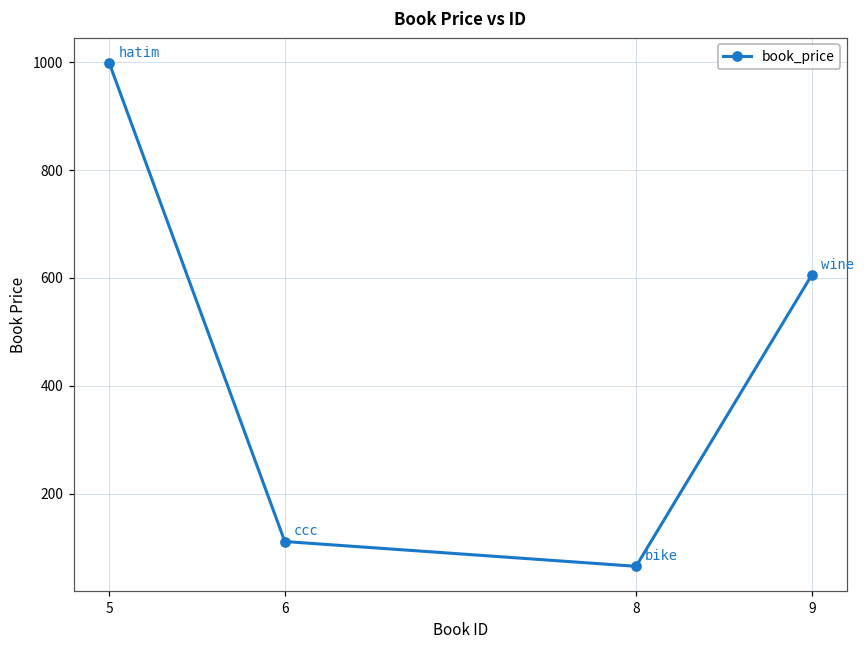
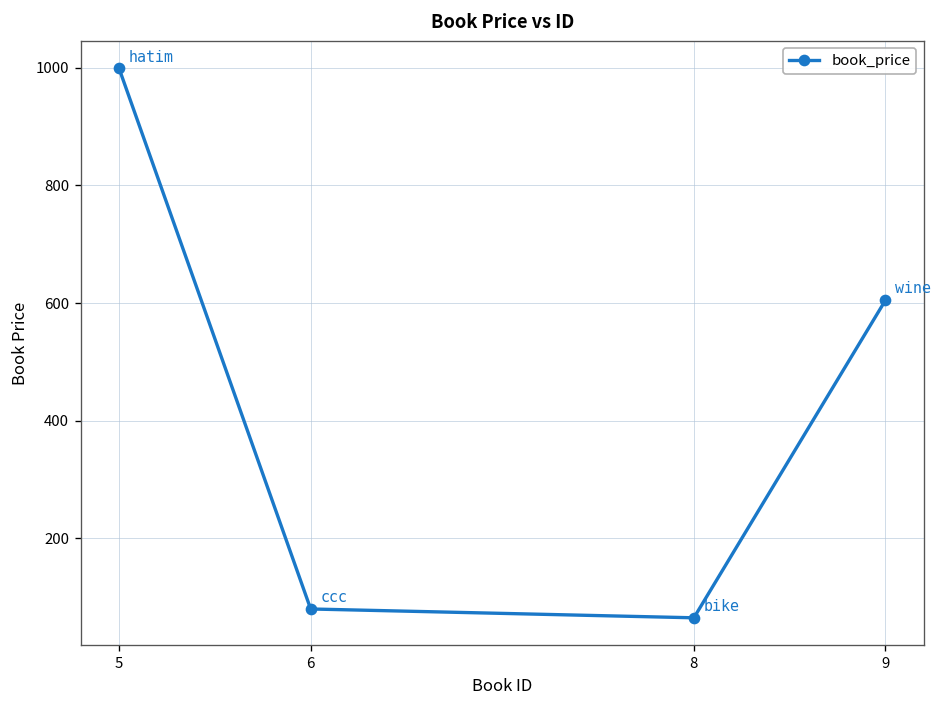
  {
    "5": 1000,
-   "6": 110,
+   "6": 80,
    "8": 70,
    "9": 610
  }
